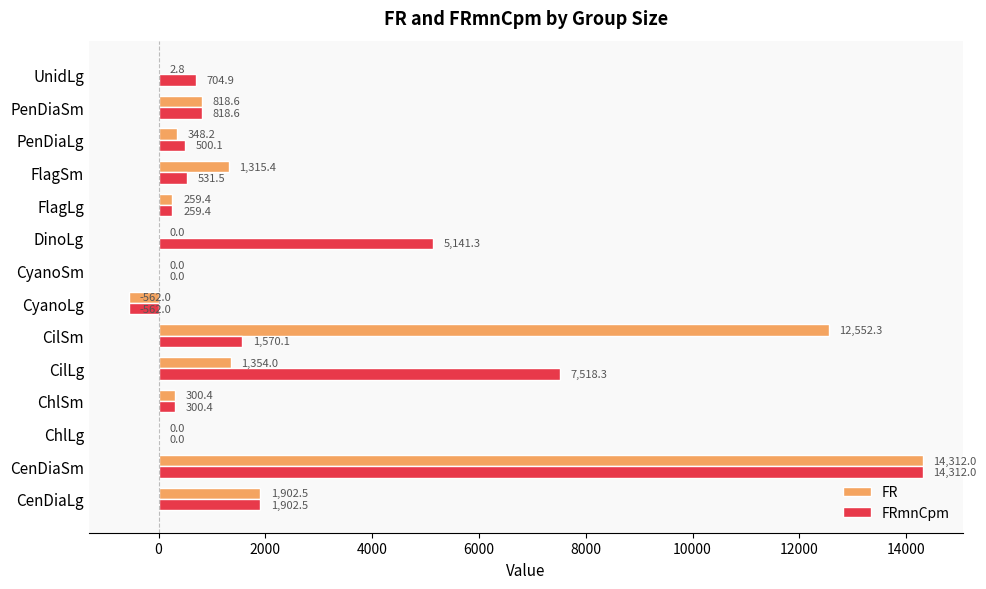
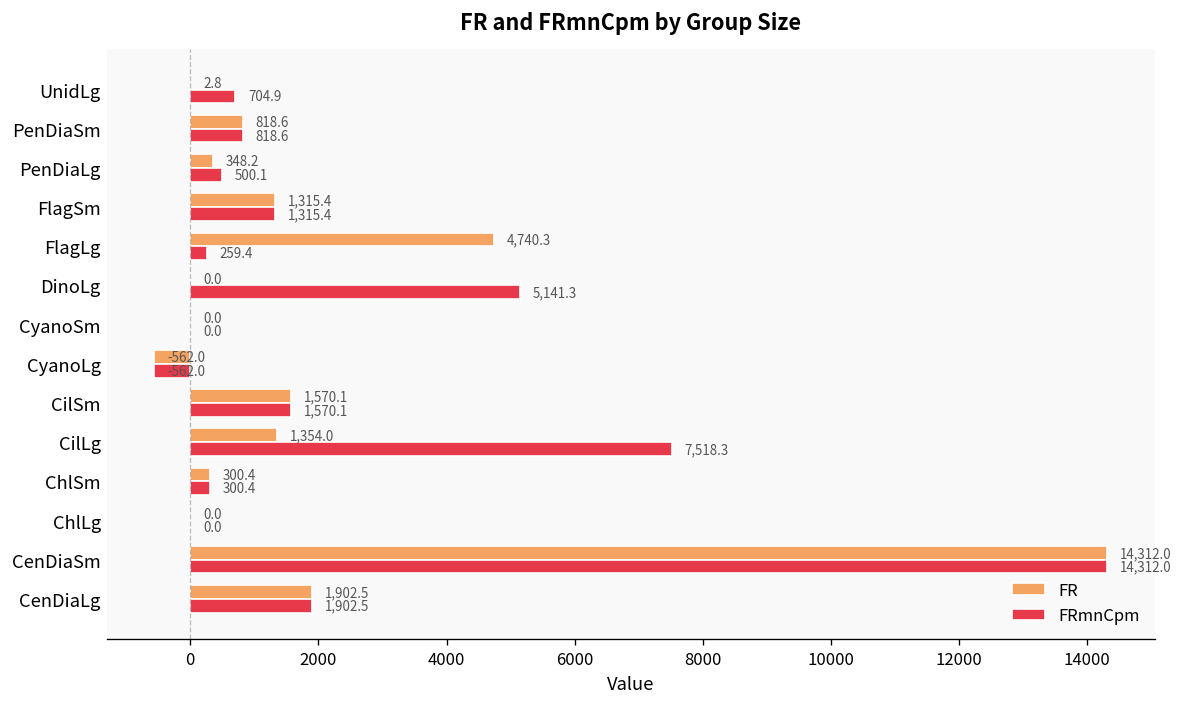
  {
    "FR": {
      "UnidLg": "2.8",
      "PenDiaSm": "818.6",
      "PenDiaLg": "348.2",
      "FlagSm": "1,315.4",
-     "FlagLg": "259.4",
+     "FlagLg": "4,740.3",
      "DinoLg": "0.0",
      "CyanoSm": "0.0",
      "CyanoLg": "-562.0",
-     "CilSm": "12,552.3",
+     "CilSm": "1,570.1",
      "CilLg": "1,354.0",
      "ChlSm": "300.4",
      "ChlLg": "0.0",
      "CenDiaSm": "14,312.0",
      "CenDiaLg": "1,902.5"
    },
    "FRmnCpm": {
      "UnidLg": "704.9",
      "PenDiaSm": "818.6",
      "PenDiaLg": "500.1",
-     "FlagSm": "531.5",
+     "FlagSm": "1,315.4",
      "FlagLg": "259.4",
      "DinoLg": "5,141.3",
      "CyanoSm": "0.0",
      "CyanoLg": "-562.0",
      "CilSm": "1,570.1",
      "CilLg": "7,518.3",
      "ChlSm": "300.4",
      "ChlLg": "0.0",
      "CenDiaSm": "14,312.0",
      "CenDiaLg": "1,902.5"
    }
  }
